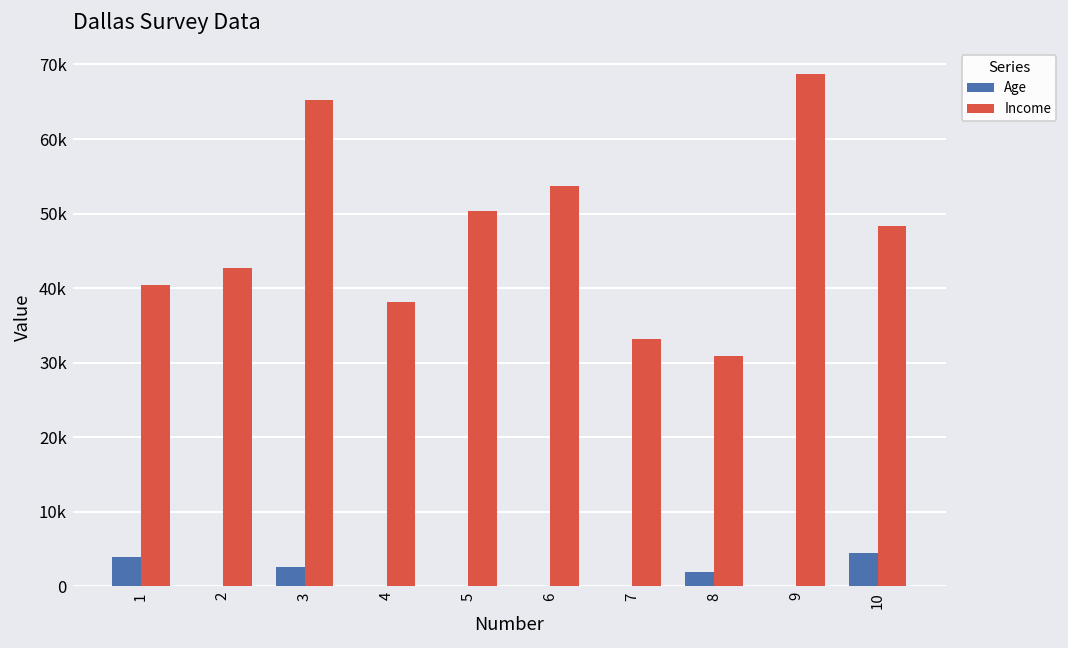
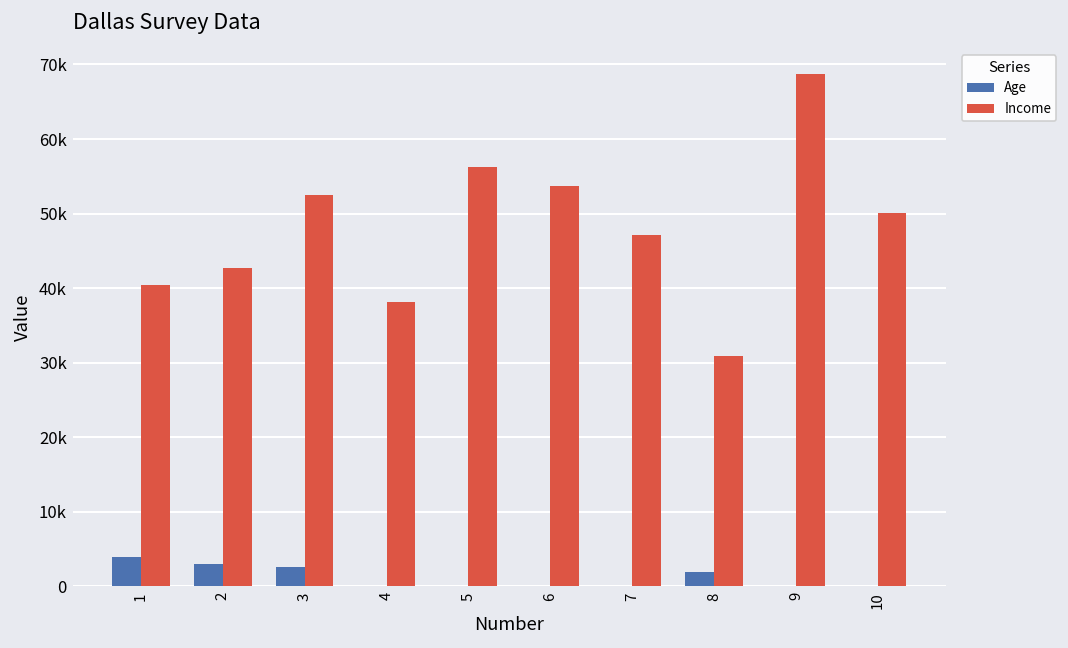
  {
    "Age": {
      "1": 4000,
-     "2": 0,
+     "2": 3000,
      "3": 3000,
      "8": 2000,
-     "10": 4000
+     "10": 0
    },
    "Income": {
      "1": 40000,
      "2": 43000,
-     "3": 65000,
+     "3": 52000,
      "4": 38000,
-     "5": 50000,
+     "5": 56000,
      "6": 54000,
-     "7": 33000,
+     "7": 47000,
      "8": 31000,
      "9": 69000,
-     "10": 48000
+     "10": 50000
    }
  }
